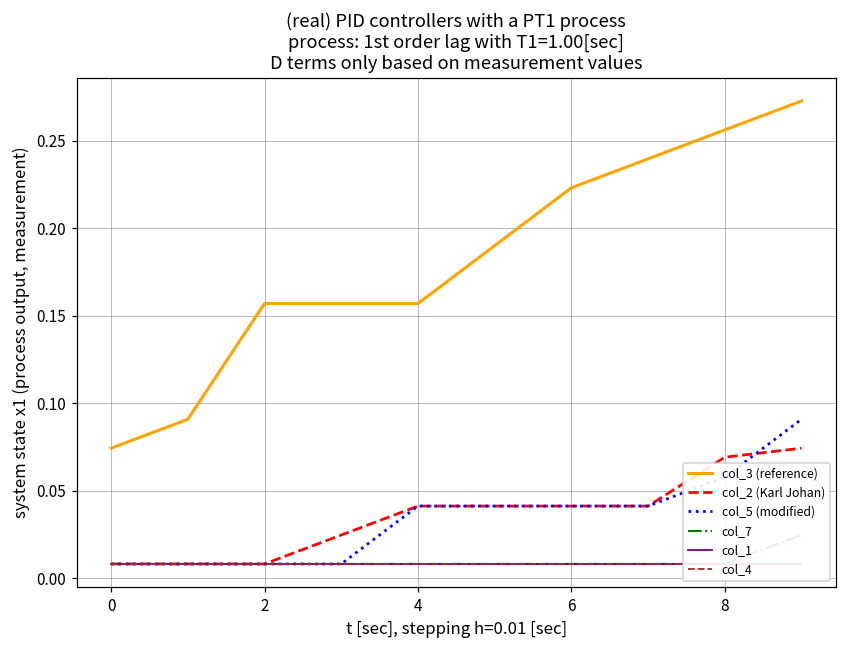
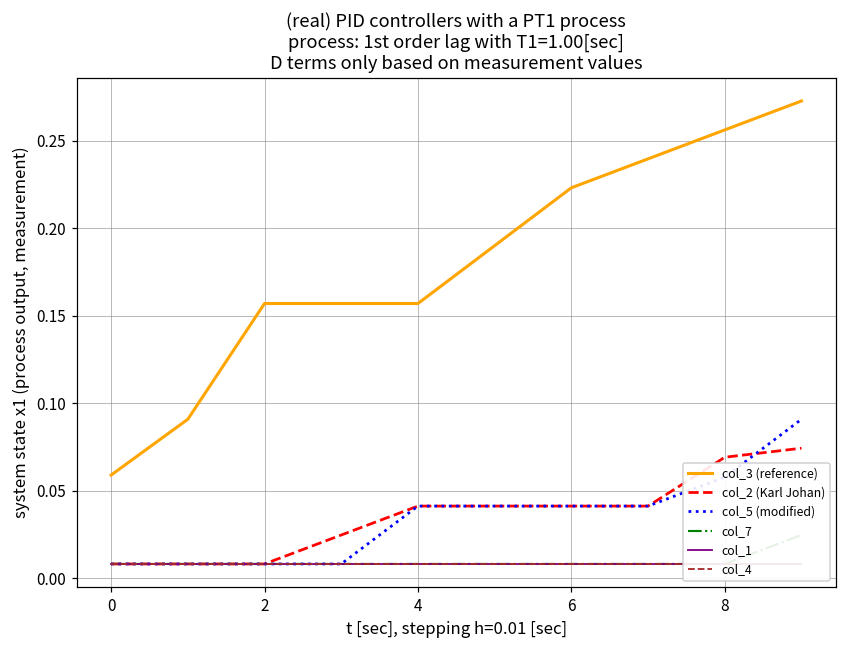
  {
    "col_3 (reference)": {
-     "0": 0.074,
+     "0": 0.059,
      "2": 0.157,
      "4": 0.157,
      "6": 0.223,
      "8": 0.256
    },
    "col_2 (Karl Johan)": {
      "8": 0.069
    }
  }
